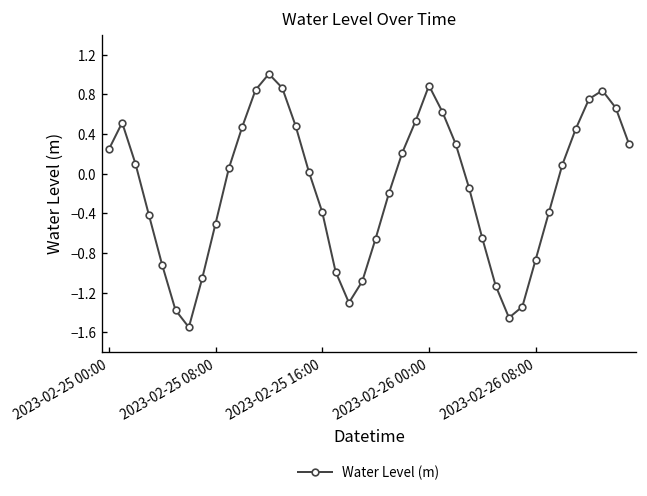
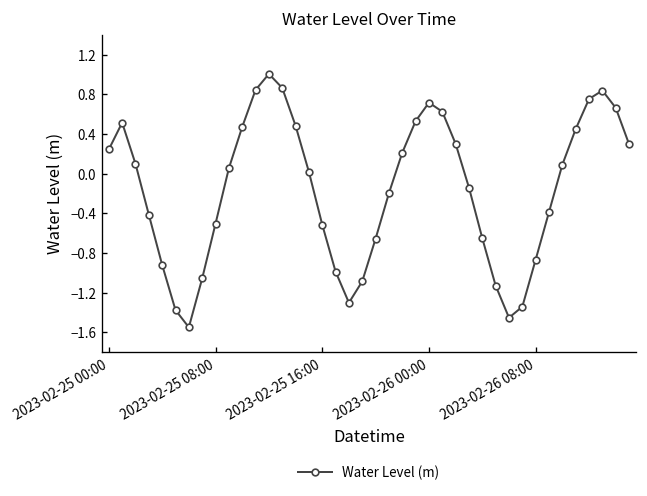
  {
    "2023-02-25 00:00": 0.2,
    "2023-02-25 08:00": -0.5,
-   "2023-02-25 16:00": -0.4,
-   "2023-02-26 00:00": 0.9,
+   "2023-02-25 16:00": -0.5,
+   "2023-02-26 00:00": 0.7,
    "2023-02-26 08:00": -0.9
  }
